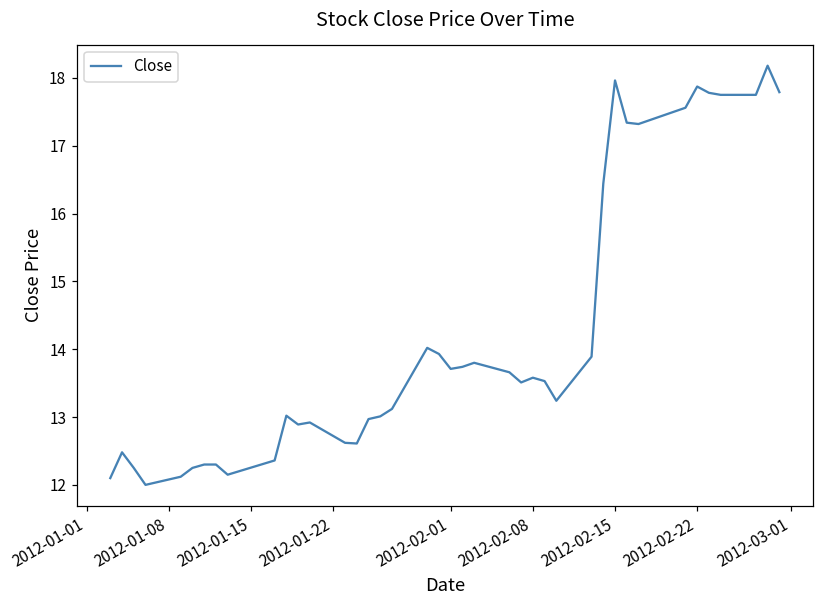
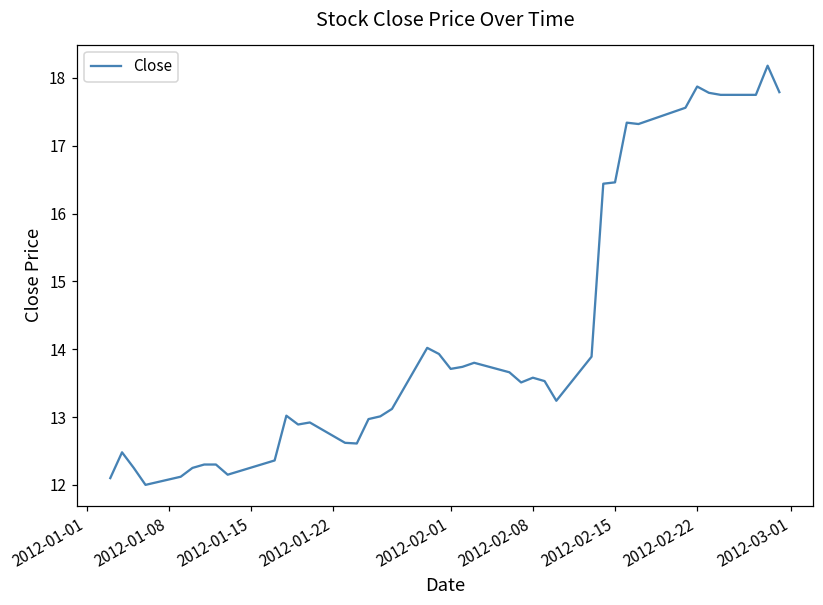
  {
    "2012-02-01": 13.7,
    "2012-02-08": 13.6,
-   "2012-02-15": 18.0,
+   "2012-02-15": 16.5,
    "2012-02-22": 17.9
  }
